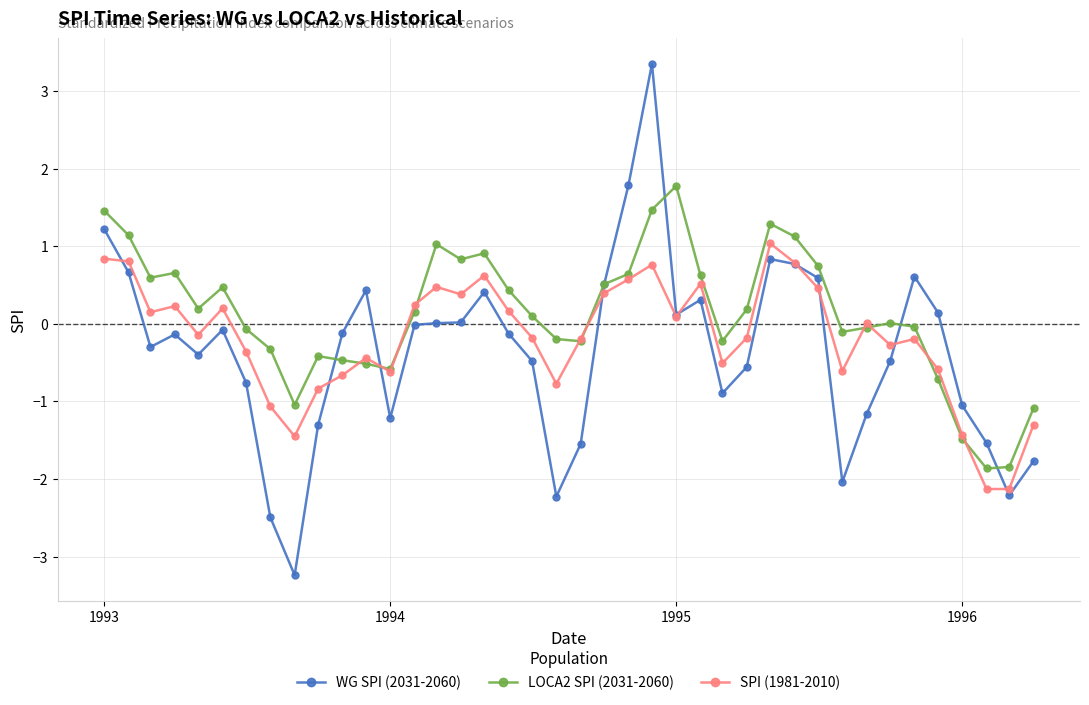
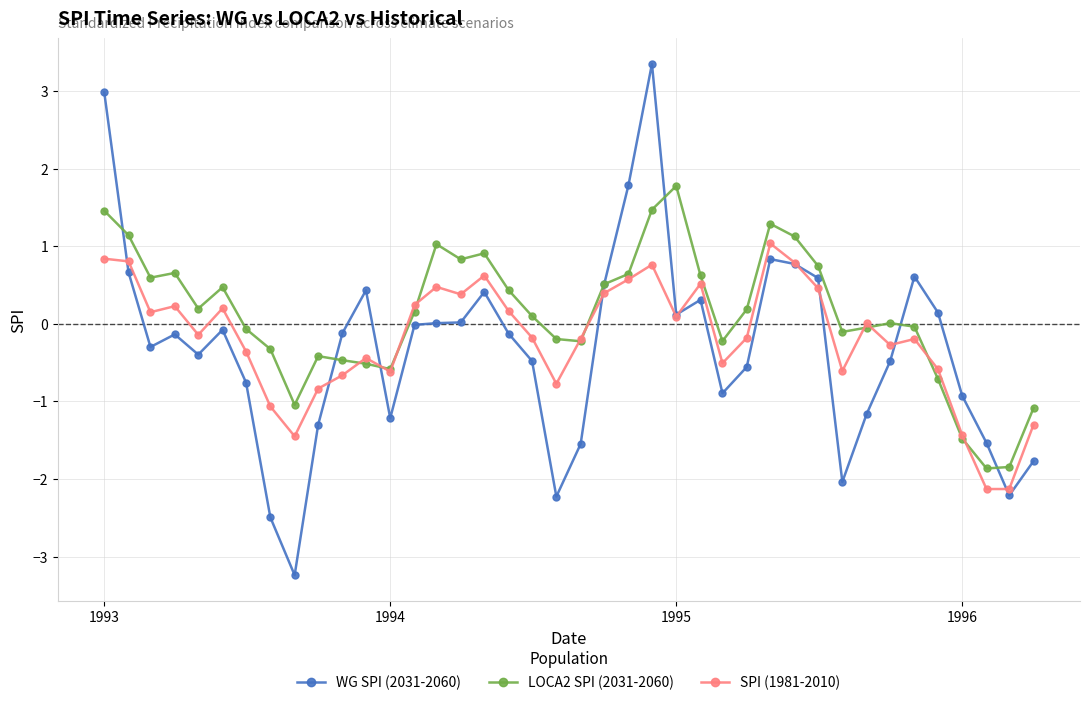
  {
    "WG SPI (2031-2060)": {
-     "1993": 1.2,
+     "1993": 3.0,
      "1994": -1.2,
-     "1996": -1.1
+     "1996": -0.9
    },
    "LOCA2 SPI (2031-2060)": {
      "1993": 1.5,
      "1995": 1.8,
      "1996": -1.5
    },
    "SPI (1981-2010)": {
      "1993": 0.8,
      "1996": -1.4
    }
  }
